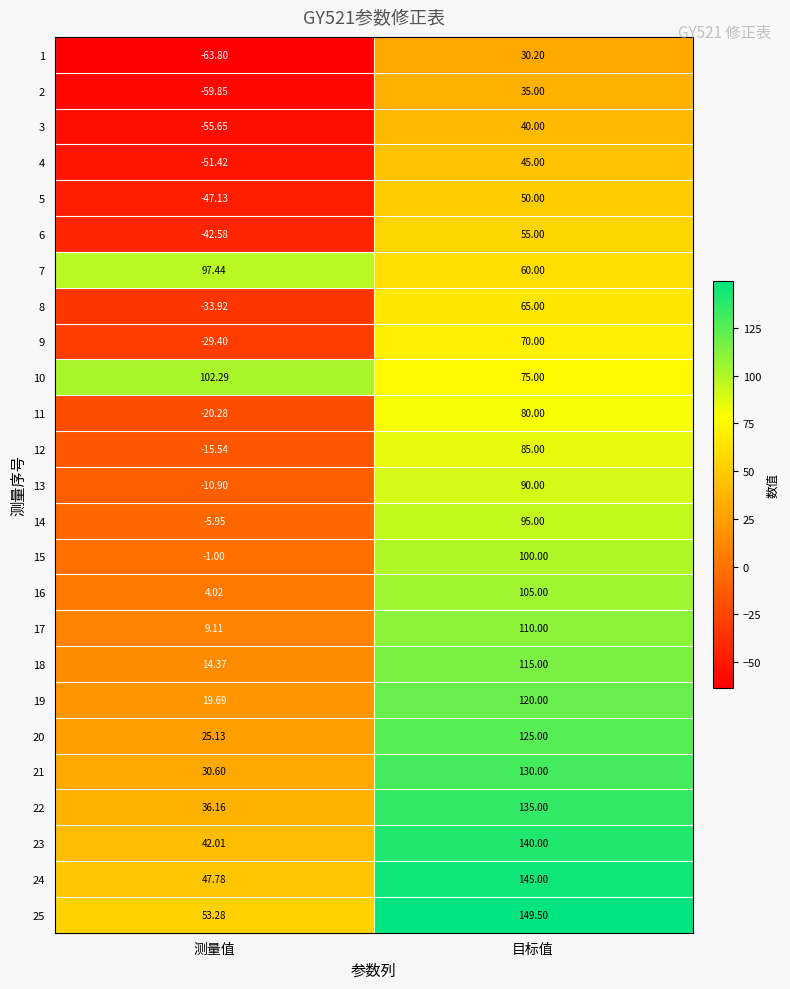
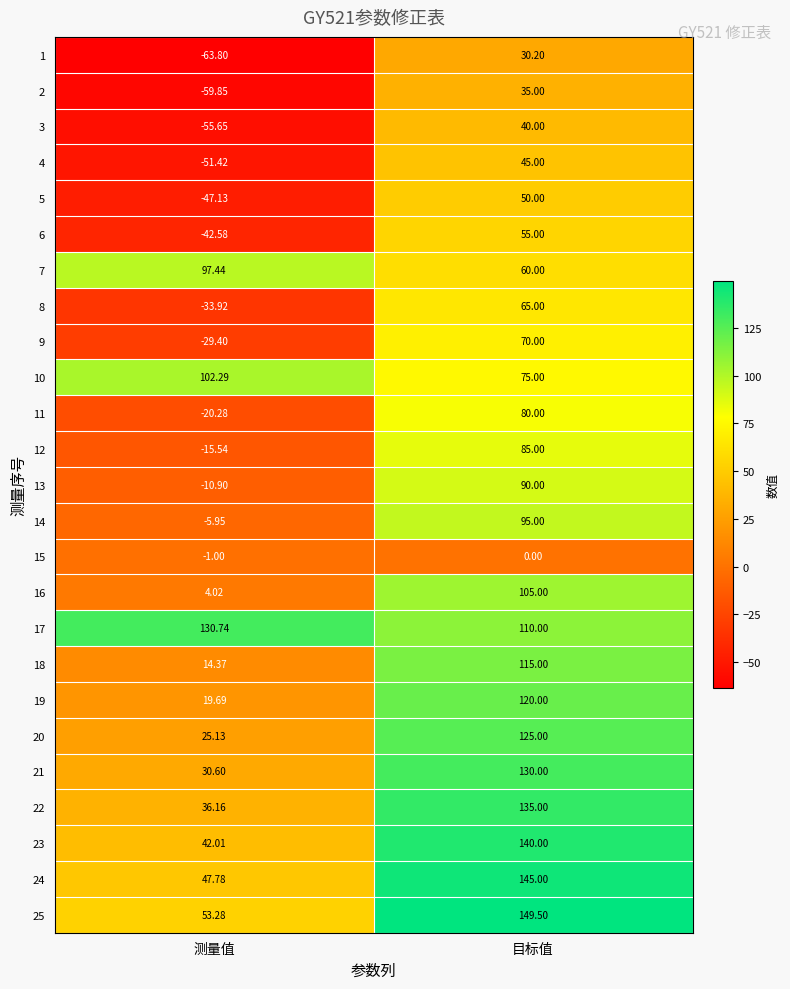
  {
    "1": {
      "测量值": -63.80,
      "目标值": 30.20
    },
    "2": {
      "测量值": -59.85,
      "目标值": 35.00
    },
    "3": {
      "测量值": -55.65,
      "目标值": 40.00
    },
    "4": {
      "测量值": -51.42,
      "目标值": 45.00
    },
    "5": {
      "测量值": -47.13,
      "目标值": 50.00
    },
    "6": {
      "测量值": -42.58,
      "目标值": 55.00
    },
    "7": {
      "测量值": 97.44,
      "目标值": 60.00
    },
    "8": {
      "测量值": -33.92,
      "目标值": 65.00
    },
    "9": {
      "测量值": -29.40,
      "目标值": 70.00
    },
    "10": {
      "测量值": 102.29,
      "目标值": 75.00
    },
    "11": {
      "测量值": -20.28,
      "目标值": 80.00
    },
    "12": {
      "测量值": -15.54,
      "目标值": 85.00
    },
    "13": {
      "测量值": -10.90,
      "目标值": 90.00
    },
    "14": {
      "测量值": -5.95,
      "目标值": 95.00
    },
    "15": {
      "测量值": -1.00,
-     "目标值": 100.00
+     "目标值": 0.00
    },
    "16": {
      "测量值": 4.02,
      "目标值": 105.00
    },
    "17": {
-     "测量值": 9.11,
+     "测量值": 130.74,
      "目标值": 110.00
    },
    "18": {
      "测量值": 14.37,
      "目标值": 115.00
    },
    "19": {
      "测量值": 19.69,
      "目标值": 120.00
    },
    "20": {
      "测量值": 25.13,
      "目标值": 125.00
    },
    "21": {
      "测量值": 30.60,
      "目标值": 130.00
    },
    "22": {
      "测量值": 36.16,
      "目标值": 135.00
    },
    "23": {
      "测量值": 42.01,
      "目标值": 140.00
    },
    "24": {
      "测量值": 47.78,
      "目标值": 145.00
    },
    "25": {
      "测量值": 53.28,
      "目标值": 149.50
    }
  }
